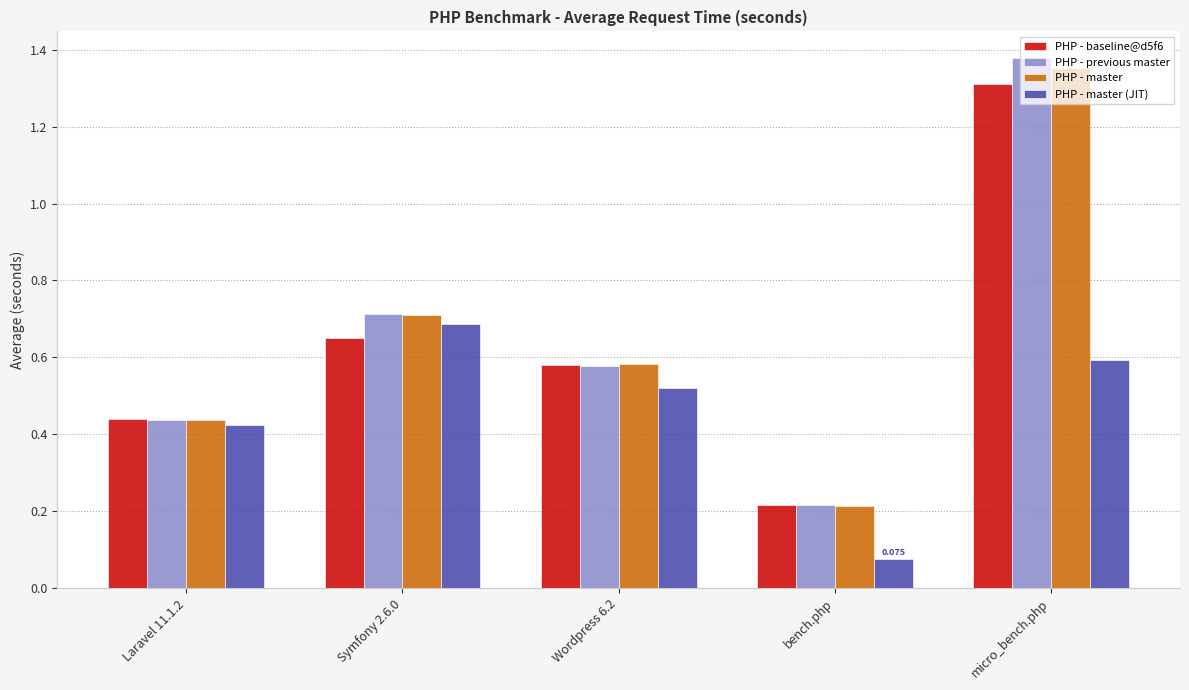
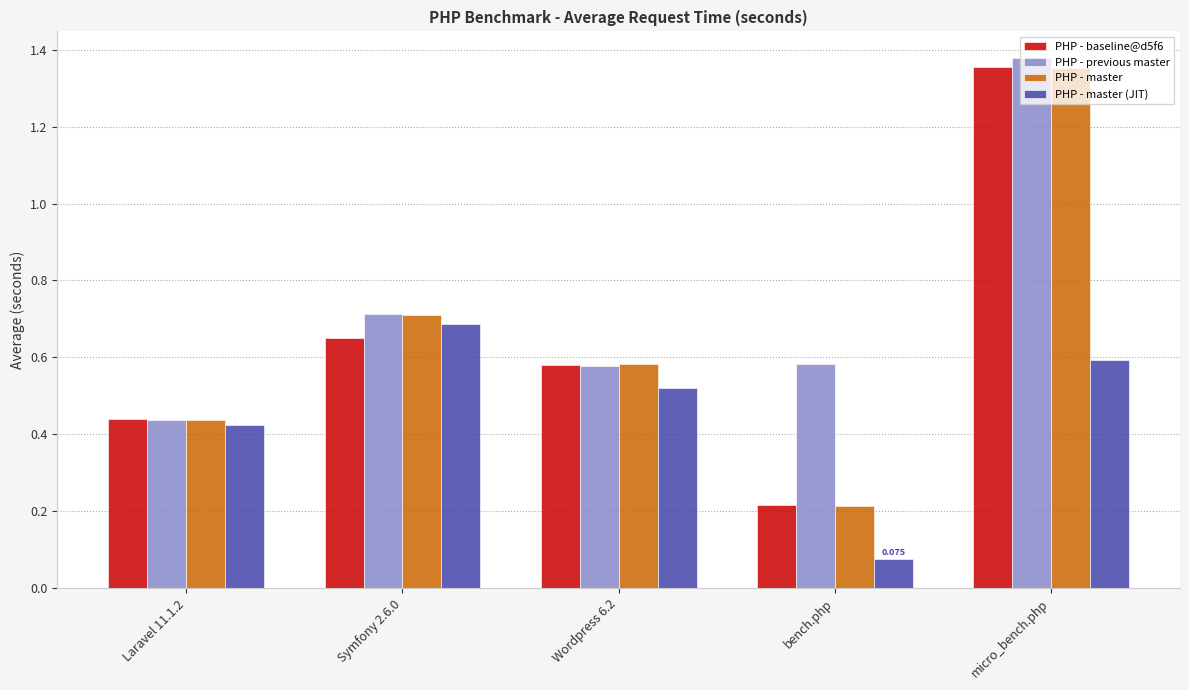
  {
    "PHP - baseline@d5f6": {
      "Laravel 11.1.2": 0.44,
      "Symfony 2.6.0": 0.65,
      "Wordpress 6.2": 0.58,
      "bench.php": 0.22,
-     "micro_bench.php": 1.31
+     "micro_bench.php": 1.36
    },
    "PHP - previous master": {
      "Laravel 11.1.2": 0.44,
      "Symfony 2.6.0": 0.71,
      "Wordpress 6.2": 0.58,
-     "bench.php": 0.22
+     "bench.php": 0.58
    },
    "PHP - master": {
      "Laravel 11.1.2": 0.44,
      "Symfony 2.6.0": 0.71,
      "Wordpress 6.2": 0.58,
      "bench.php": 0.21
    },
    "PHP - master (JIT)": {
      "bench.php": 0.075
    }
  }
